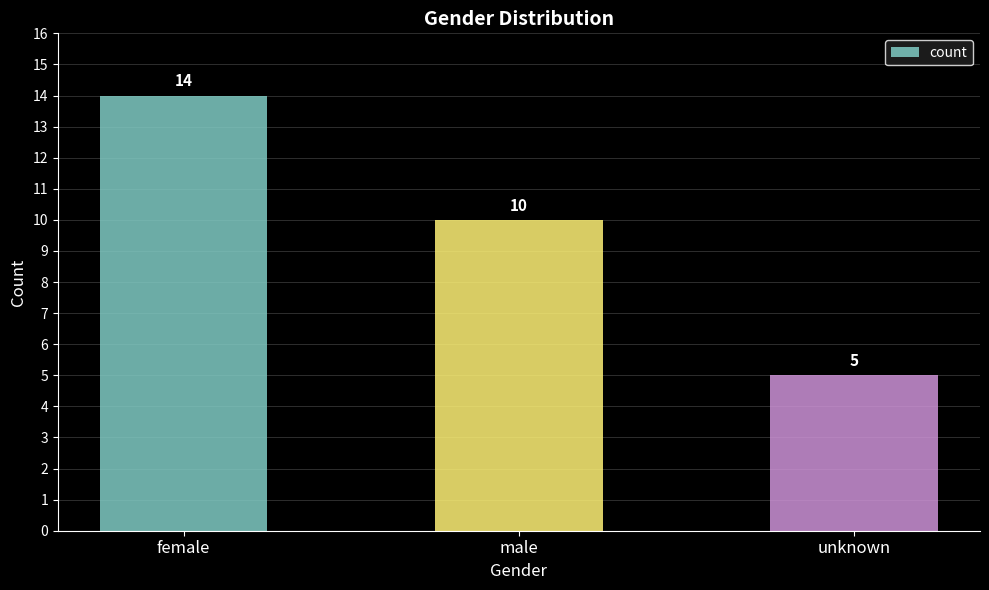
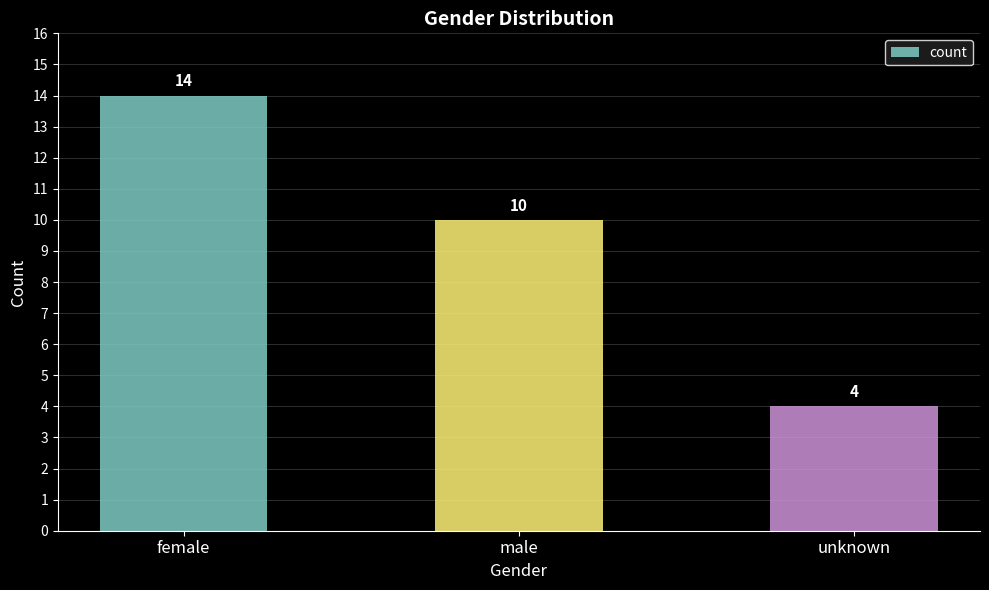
  {
    "female": 14,
    "male": 10,
-   "unknown": 5
+   "unknown": 4
  }
